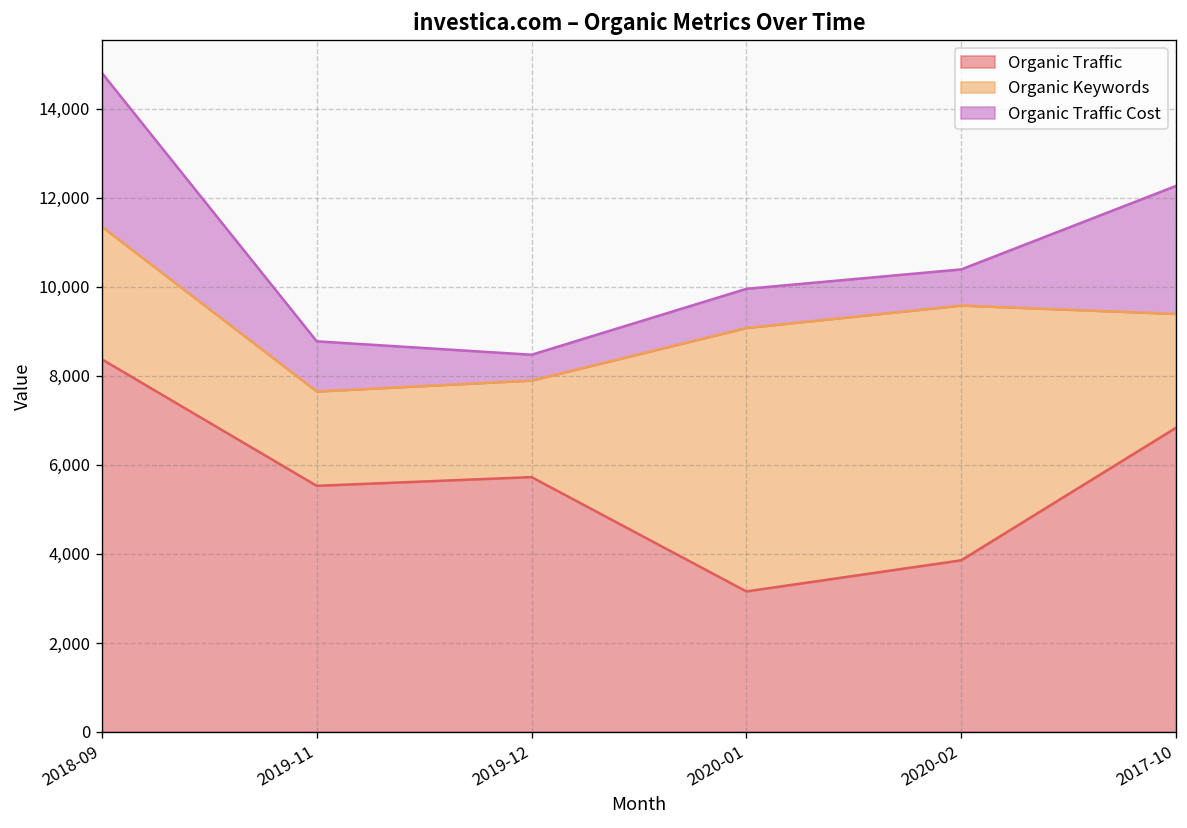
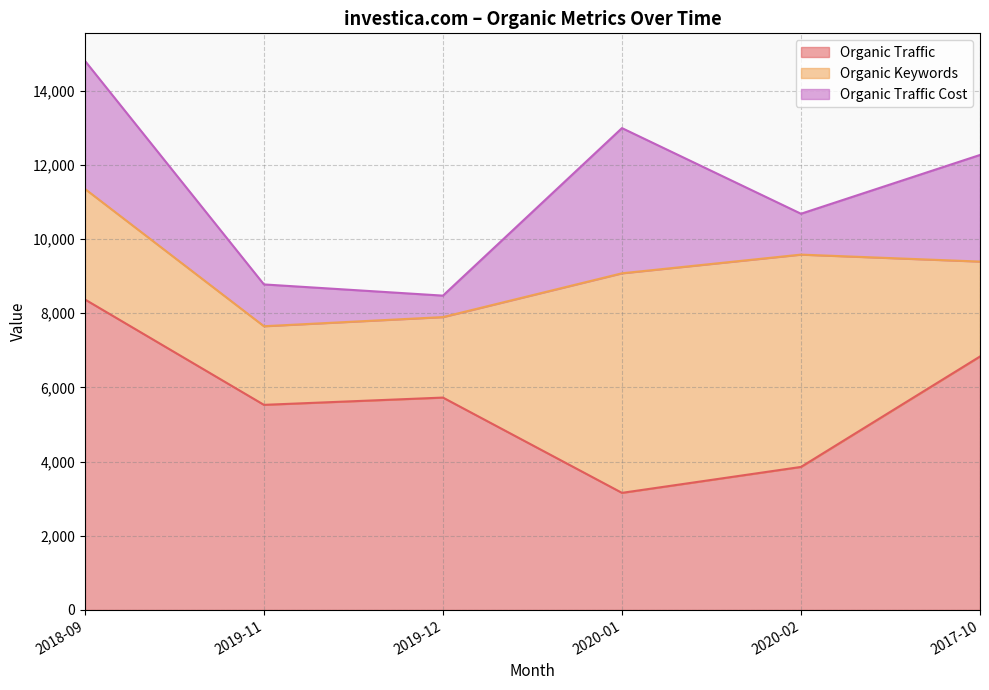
  {
    "Organic Traffic Cost": {
      "2018-09": "3,500",
      "2019-11": "1,100",
      "2019-12": "600",
-     "2020-01": "900",
-     "2020-02": "800",
+     "2020-01": "3,900",
+     "2020-02": "1,100",
      "2017-10": "2,900"
    }
  }
